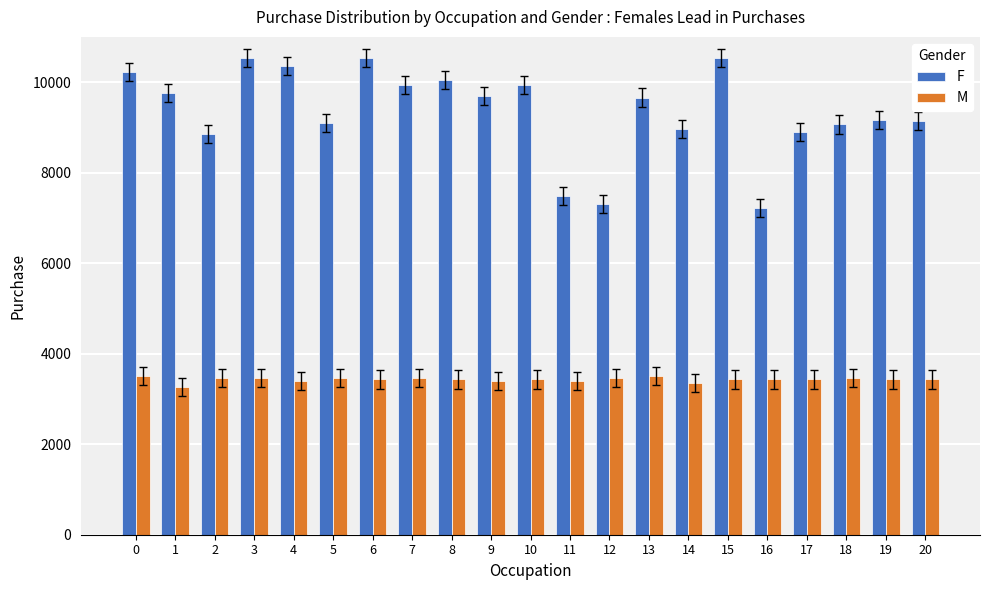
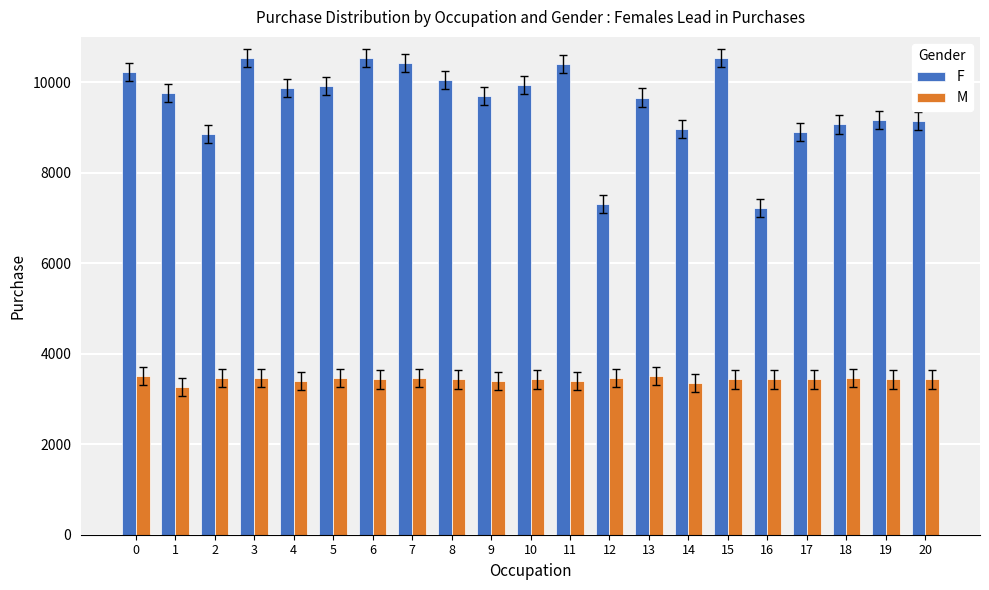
  {
    "F": {
      "0": 10200,
      "1": 9800,
      "2": 8900,
      "3": 10500,
-     "4": 10400,
-     "5": 9100,
+     "4": 9900,
+     "5": 9900,
      "6": 10500,
-     "7": 9900,
+     "7": 10400,
      "8": 10000,
      "9": 9700,
      "10": 9900,
-     "11": 7500,
+     "11": 10400,
      "12": 7300,
      "13": 9700,
      "14": 9000,
      "15": 10500,
      "16": 7200,
      "17": 8900,
      "18": 9100,
      "19": 9200,
      "20": 9100
    },
    "M": {
      "0": 3500,
      "1": 3300,
      "2": 3500,
      "3": 3500,
      "4": 3400,
      "5": 3500,
      "6": 3400,
      "7": 3500,
      "8": 3400,
      "9": 3400,
      "10": 3400,
      "11": 3400,
      "12": 3500,
      "13": 3500,
      "14": 3400,
      "15": 3400,
      "16": 3400,
      "17": 3400,
      "18": 3500,
      "19": 3400,
      "20": 3400
    }
  }
